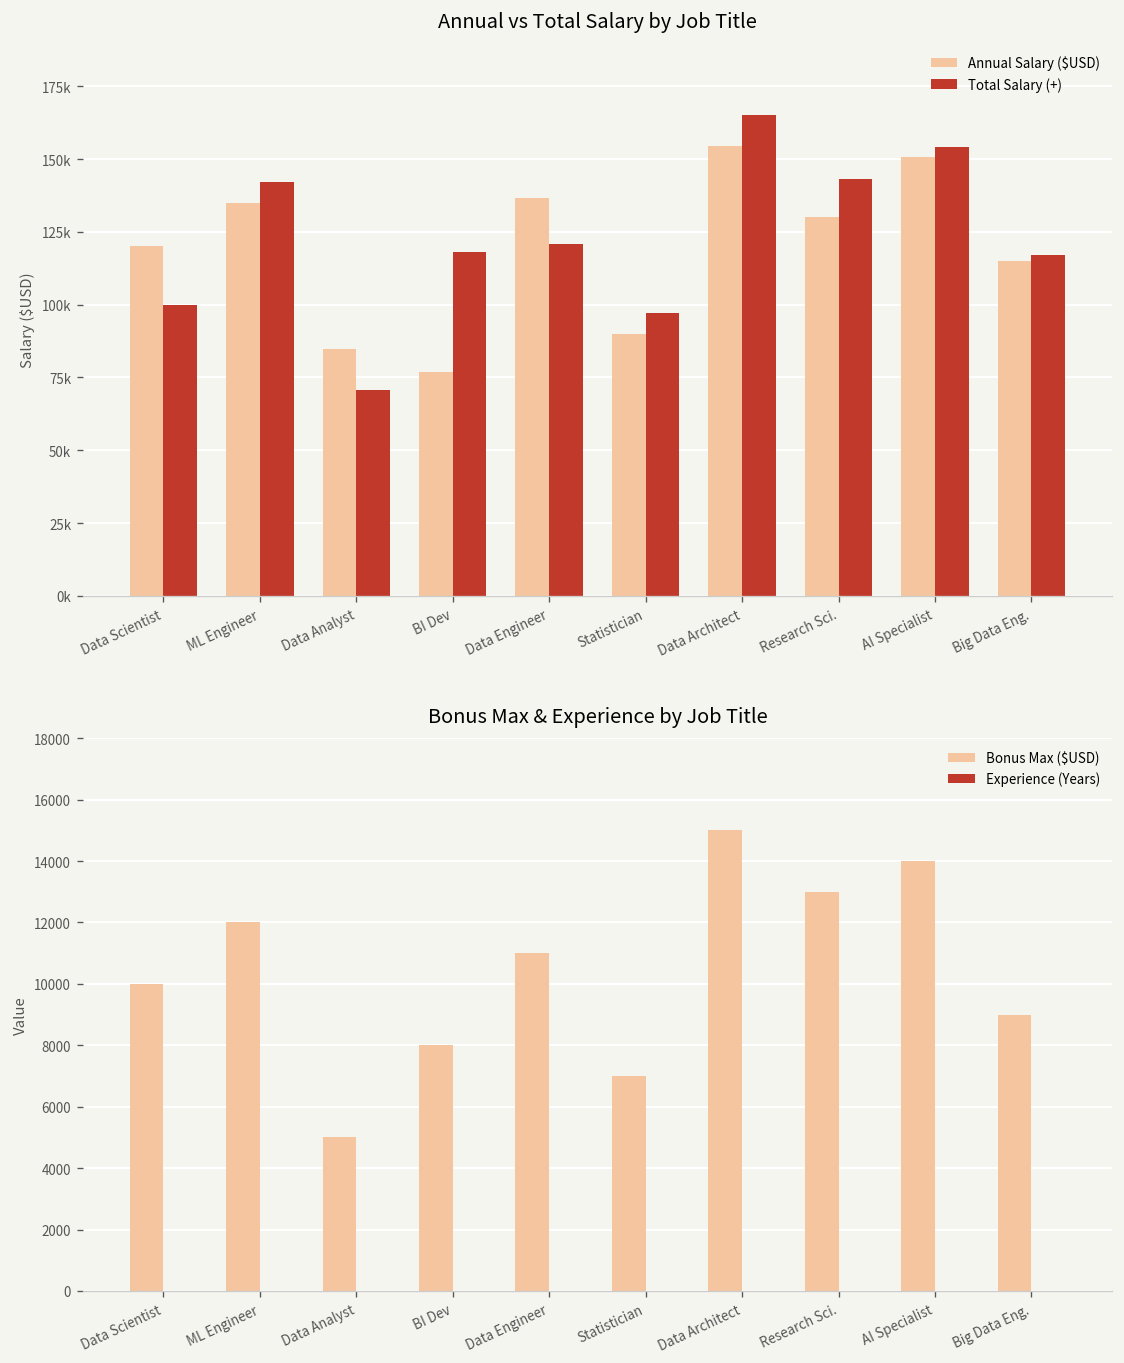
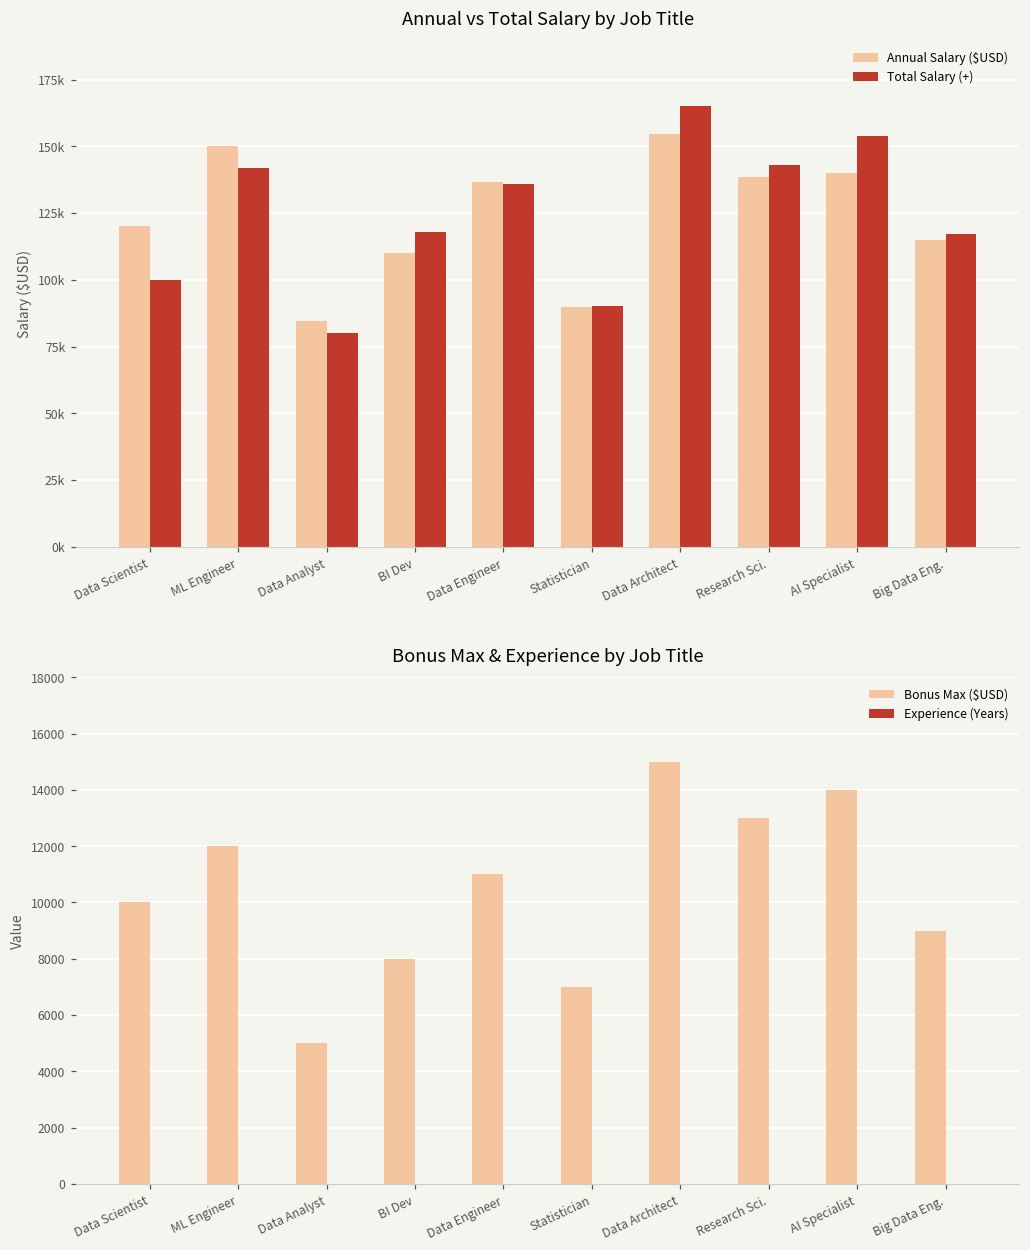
  {
    "Annual vs Total Salary by Job Title": {
      "Annual Salary ($USD)": {
        "Data Scientist": 120000,
-       "ML Engineer": 135000,
+       "ML Engineer": 150000,
        "Data Analyst": 85000,
-       "BI Dev": 77000,
+       "BI Dev": 110000,
        "Data Engineer": 137000,
        "Statistician": 90000,
        "Data Architect": 154000,
-       "Research Sci.": 130000,
-       "AI Specialist": 151000,
+       "Research Sci.": 138000,
+       "AI Specialist": 140000,
        "Big Data Eng.": 115000
      },
      "Total Salary (+)": {
        "Data Scientist": 100000,
        "ML Engineer": 142000,
-       "Data Analyst": 71000,
+       "Data Analyst": 80000,
        "BI Dev": 118000,
-       "Data Engineer": 121000,
-       "Statistician": 97000,
+       "Data Engineer": 136000,
+       "Statistician": 90000,
        "Data Architect": 165000,
        "Research Sci.": 143000,
        "AI Specialist": 154000,
        "Big Data Eng.": 117000
      }
    },
    "Bonus Max & Experience by Job Title": {
      "Bonus Max ($USD)": {
        "Data Scientist": 10000,
        "ML Engineer": 12000,
        "Data Analyst": 5000,
        "BI Dev": 8000,
        "Data Engineer": 11000,
        "Statistician": 7000,
        "Data Architect": 15000,
        "Research Sci.": 13000,
        "AI Specialist": 14000,
        "Big Data Eng.": 9000
      }
    }
  }
